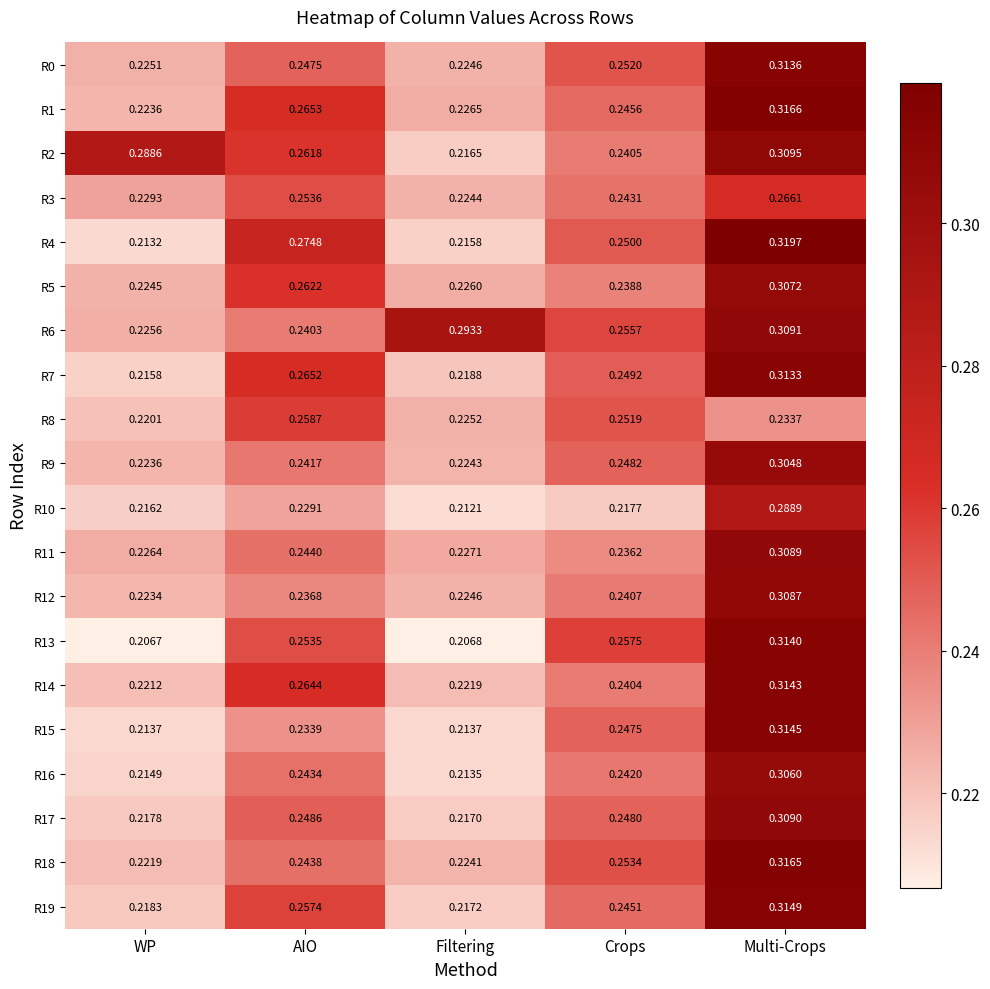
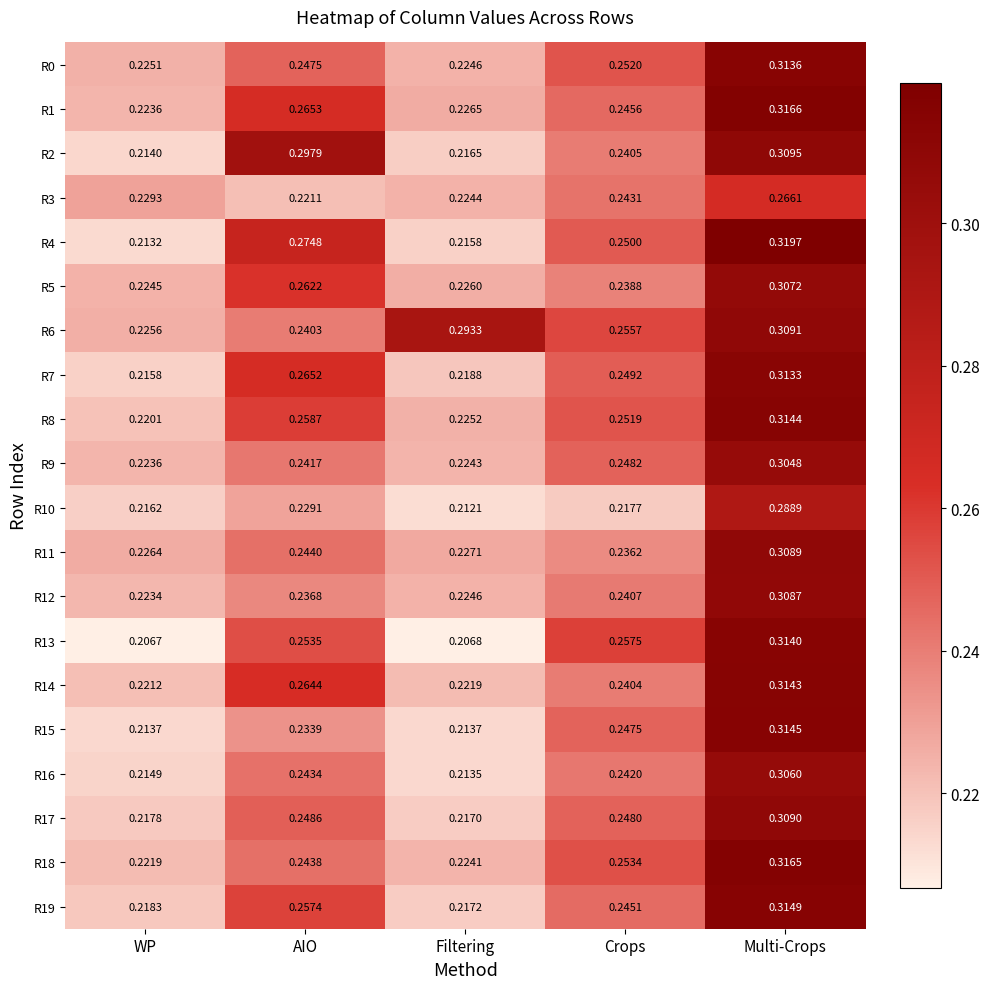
  {
    "R0": {
      "WP": 0.2251,
      "AIO": 0.2475,
      "Filtering": 0.2246,
      "Crops": 0.2520,
      "Multi-Crops": 0.3136
    },
    "R1": {
      "WP": 0.2236,
      "AIO": 0.2653,
      "Filtering": 0.2265,
      "Crops": 0.2456,
      "Multi-Crops": 0.3166
    },
    "R2": {
-     "WP": 0.2886,
-     "AIO": 0.2618,
+     "WP": 0.2140,
+     "AIO": 0.2979,
      "Filtering": 0.2165,
      "Crops": 0.2405,
      "Multi-Crops": 0.3095
    },
    "R3": {
      "WP": 0.2293,
-     "AIO": 0.2536,
+     "AIO": 0.2211,
      "Filtering": 0.2244,
      "Crops": 0.2431,
      "Multi-Crops": 0.2661
    },
    "R4": {
      "WP": 0.2132,
      "AIO": 0.2748,
      "Filtering": 0.2158,
      "Crops": 0.2500,
      "Multi-Crops": 0.3197
    },
    "R5": {
      "WP": 0.2245,
      "AIO": 0.2622,
      "Filtering": 0.2260,
      "Crops": 0.2388,
      "Multi-Crops": 0.3072
    },
    "R6": {
      "WP": 0.2256,
      "AIO": 0.2403,
      "Filtering": 0.2933,
      "Crops": 0.2557,
      "Multi-Crops": 0.3091
    },
    "R7": {
      "WP": 0.2158,
      "AIO": 0.2652,
      "Filtering": 0.2188,
      "Crops": 0.2492,
      "Multi-Crops": 0.3133
    },
    "R8": {
      "WP": 0.2201,
      "AIO": 0.2587,
      "Filtering": 0.2252,
      "Crops": 0.2519,
-     "Multi-Crops": 0.2337
+     "Multi-Crops": 0.3144
    },
    "R9": {
      "WP": 0.2236,
      "AIO": 0.2417,
      "Filtering": 0.2243,
      "Crops": 0.2482,
      "Multi-Crops": 0.3048
    },
    "R10": {
      "WP": 0.2162,
      "AIO": 0.2291,
      "Filtering": 0.2121,
      "Crops": 0.2177,
      "Multi-Crops": 0.2889
    },
    "R11": {
      "WP": 0.2264,
      "AIO": 0.2440,
      "Filtering": 0.2271,
      "Crops": 0.2362,
      "Multi-Crops": 0.3089
    },
    "R12": {
      "WP": 0.2234,
      "AIO": 0.2368,
      "Filtering": 0.2246,
      "Crops": 0.2407,
      "Multi-Crops": 0.3087
    },
    "R13": {
      "WP": 0.2067,
      "AIO": 0.2535,
      "Filtering": 0.2068,
      "Crops": 0.2575,
      "Multi-Crops": 0.3140
    },
    "R14": {
      "WP": 0.2212,
      "AIO": 0.2644,
      "Filtering": 0.2219,
      "Crops": 0.2404,
      "Multi-Crops": 0.3143
    },
    "R15": {
      "WP": 0.2137,
      "AIO": 0.2339,
      "Filtering": 0.2137,
      "Crops": 0.2475,
      "Multi-Crops": 0.3145
    },
    "R16": {
      "WP": 0.2149,
      "AIO": 0.2434,
      "Filtering": 0.2135,
      "Crops": 0.2420,
      "Multi-Crops": 0.3060
    },
    "R17": {
      "WP": 0.2178,
      "AIO": 0.2486,
      "Filtering": 0.2170,
      "Crops": 0.2480,
      "Multi-Crops": 0.3090
    },
    "R18": {
      "WP": 0.2219,
      "AIO": 0.2438,
      "Filtering": 0.2241,
      "Crops": 0.2534,
      "Multi-Crops": 0.3165
    },
    "R19": {
      "WP": 0.2183,
      "AIO": 0.2574,
      "Filtering": 0.2172,
      "Crops": 0.2451,
      "Multi-Crops": 0.3149
    }
  }
